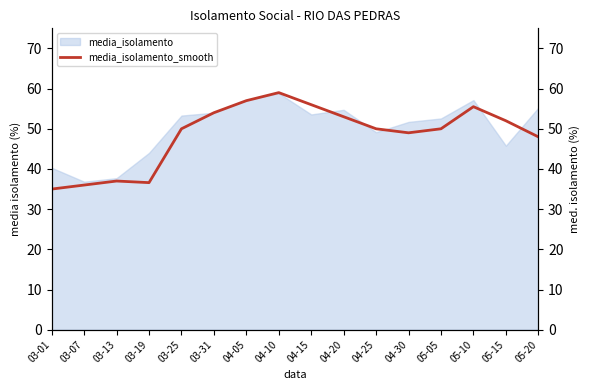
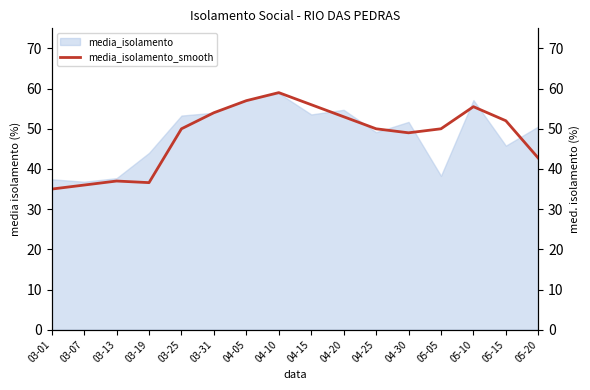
  {
    "media_isolamento": {
-     "03-01": 40,
+     "03-01": 37,
      "03-07": 37,
      "03-13": 38,
      "03-19": 44,
      "03-25": 53,
      "03-31": 54,
      "04-05": 57,
      "04-10": 59,
      "04-15": 54,
      "04-20": 55,
      "04-25": 49,
      "04-30": 52,
-     "05-05": 53,
+     "05-05": 38,
      "05-10": 57,
      "05-15": 46,
-     "05-20": 55
+     "05-20": 51
    },
    "media_isolamento_smooth": {
      "03-01": 35,
      "03-07": 36,
      "03-13": 37,
      "03-19": 37,
      "03-25": 50,
      "03-31": 54,
      "04-05": 57,
      "04-10": 59,
      "04-15": 56,
      "04-20": 53,
      "04-25": 50,
      "04-30": 49,
      "05-05": 50,
      "05-10": 56,
      "05-15": 52,
-     "05-20": 48
+     "05-20": 43
    }
  }
